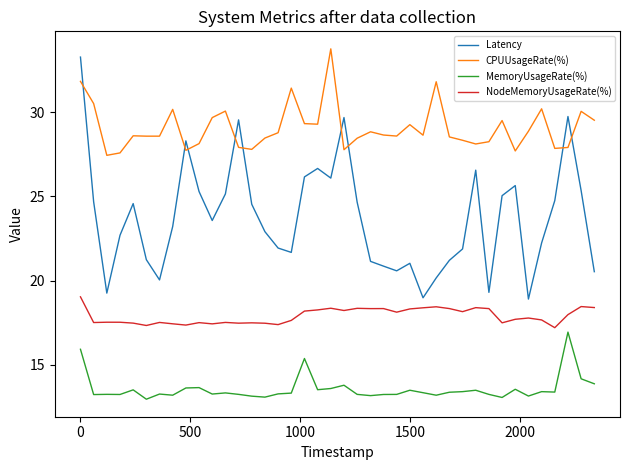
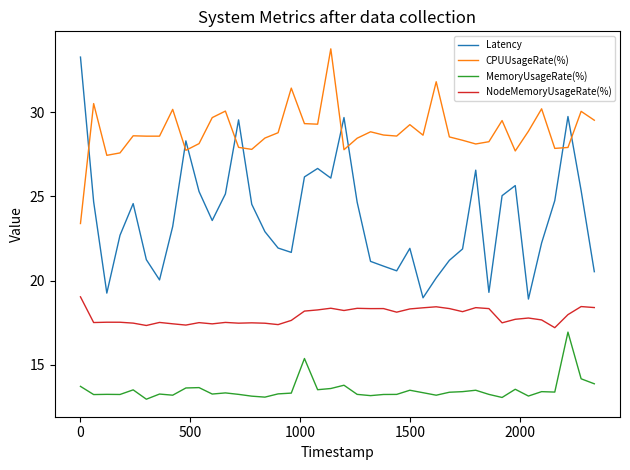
  {
    "Latency": {
      "0": 33.3,
-     "1500": 21.0
+     "1500": 21.9
    },
    "CPUUsageRate(%)": {
-     "0": 31.8,
+     "0": 23.4,
      "1500": 29.3
    },
    "MemoryUsageRate(%)": {
-     "0": 15.9,
+     "0": 13.7,
      "1500": 13.5
    },
    "NodeMemoryUsageRate(%)": {
      "0": 19.0,
      "1500": 18.3
    }
  }
